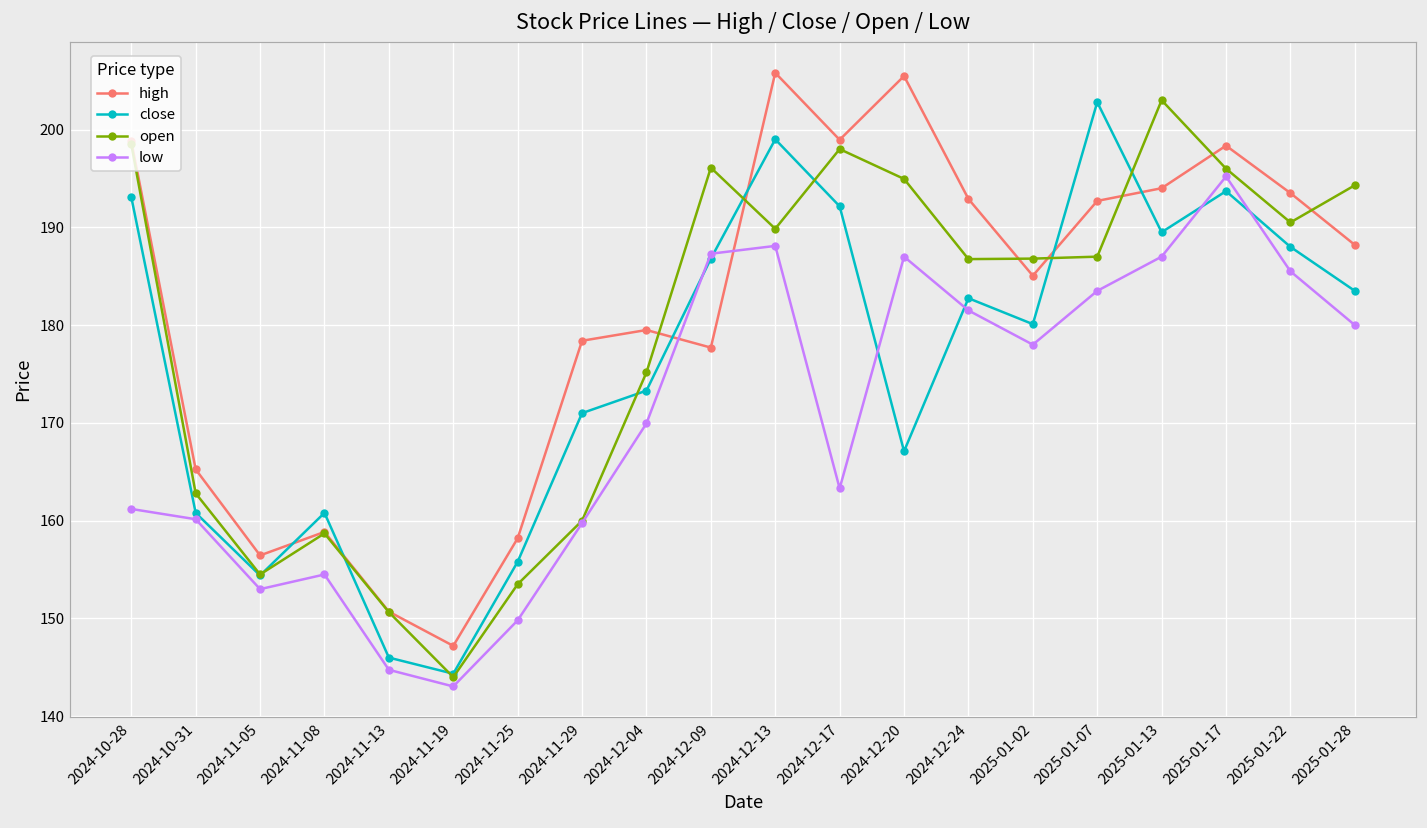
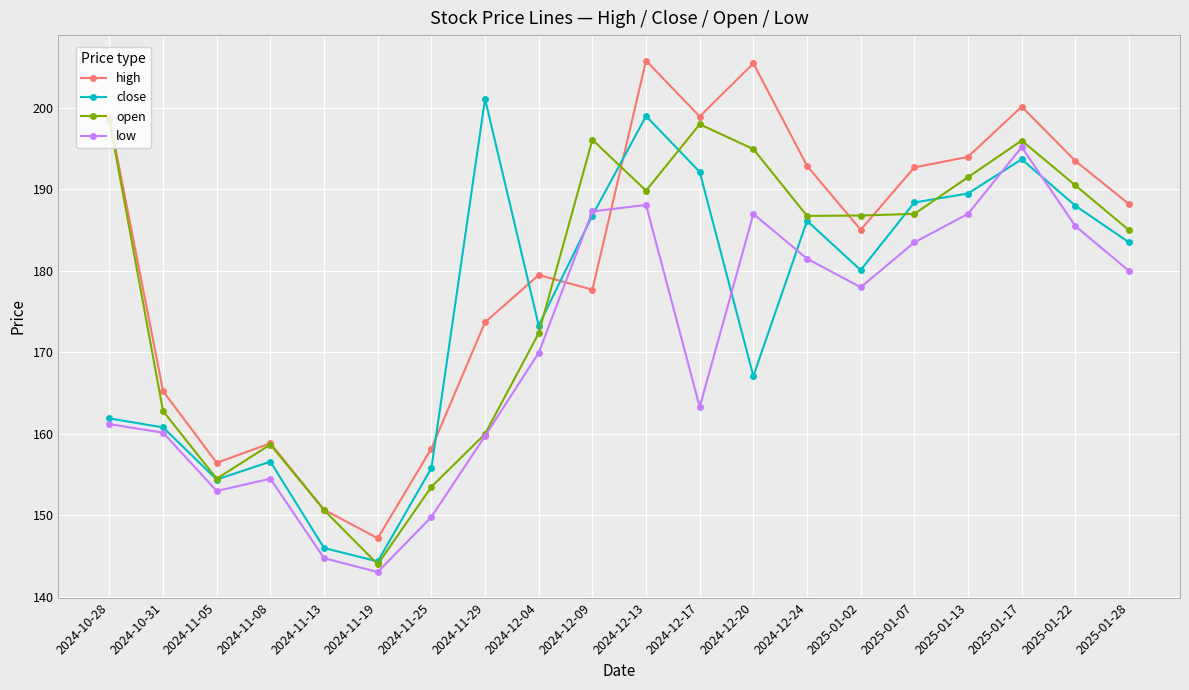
  {
    "high": {
      "2024-10-31": 165,
      "2024-11-05": 156,
      "2024-11-19": 147,
      "2024-11-25": 158,
-     "2024-11-29": 178,
+     "2024-11-29": 174,
      "2024-12-04": 180,
      "2024-12-09": 178,
      "2024-12-13": 206,
      "2024-12-17": 199,
      "2024-12-20": 205,
      "2024-12-24": 193,
      "2025-01-02": 185,
      "2025-01-07": 193,
      "2025-01-13": 194,
-     "2025-01-17": 198,
+     "2025-01-17": 200,
      "2025-01-22": 194,
      "2025-01-28": 188
    },
    "close": {
-     "2024-10-28": 193,
+     "2024-10-28": 162,
      "2024-10-31": 161,
-     "2024-11-08": 161,
+     "2024-11-08": 157,
      "2024-11-13": 146,
      "2024-11-19": 144,
      "2024-11-25": 156,
-     "2024-11-29": 171,
+     "2024-11-29": 201,
      "2024-12-04": 173,
      "2024-12-09": 187,
      "2024-12-13": 199,
      "2024-12-17": 192,
      "2024-12-20": 167,
-     "2024-12-24": 183,
+     "2024-12-24": 186,
      "2025-01-02": 180,
-     "2025-01-07": 203,
+     "2025-01-07": 188,
      "2025-01-13": 190,
      "2025-01-17": 194,
      "2025-01-22": 188,
      "2025-01-28": 184
    },
    "open": {
      "2024-10-31": 163,
      "2024-11-19": 144,
      "2024-11-25": 154,
-     "2024-12-04": 175,
+     "2024-12-04": 172,
      "2024-12-09": 196,
      "2024-12-13": 190,
      "2024-12-17": 198,
      "2024-12-20": 195,
      "2024-12-24": 187,
      "2025-01-02": 187,
      "2025-01-07": 187,
-     "2025-01-13": 203,
+     "2025-01-13": 192,
      "2025-01-17": 196,
      "2025-01-22": 191,
-     "2025-01-28": 194
+     "2025-01-28": 185
    },
    "low": {
      "2024-10-28": 161,
      "2024-10-31": 160,
      "2024-11-05": 153,
      "2024-11-08": 155,
      "2024-11-13": 145,
      "2024-11-19": 143,
      "2024-11-25": 150,
      "2024-12-04": 170,
      "2024-12-09": 187,
      "2024-12-13": 188,
      "2024-12-17": 163,
      "2024-12-20": 187,
      "2024-12-24": 182,
      "2025-01-02": 178,
      "2025-01-07": 184,
      "2025-01-13": 187,
      "2025-01-17": 195,
      "2025-01-22": 186,
      "2025-01-28": 180
    }
  }
